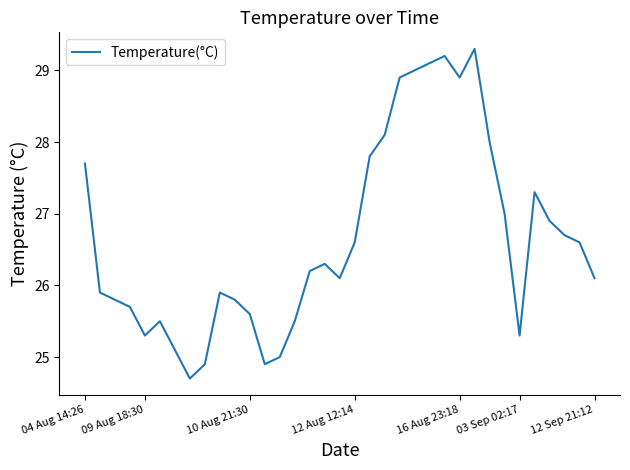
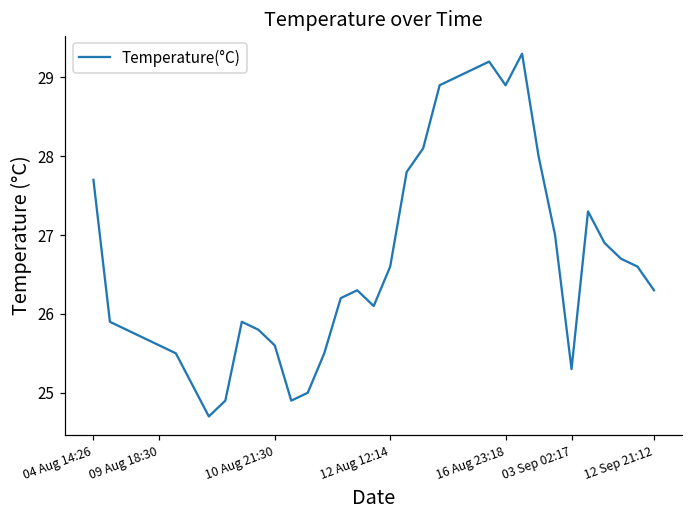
  {
    "04 Aug 14:26": 27.7,
-   "09 Aug 18:30": 25.3,
+   "09 Aug 18:30": 25.6,
    "10 Aug 21:30": 25.6,
    "12 Aug 12:14": 26.6,
    "16 Aug 23:18": 28.9,
    "03 Sep 02:17": 25.3,
-   "12 Sep 21:12": 26.1
+   "12 Sep 21:12": 26.3
  }
